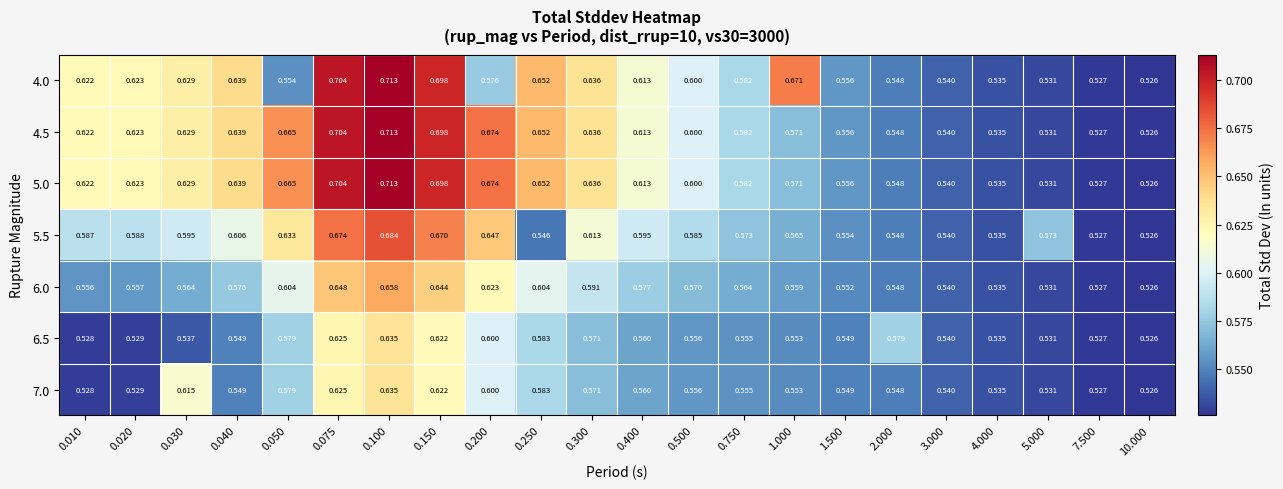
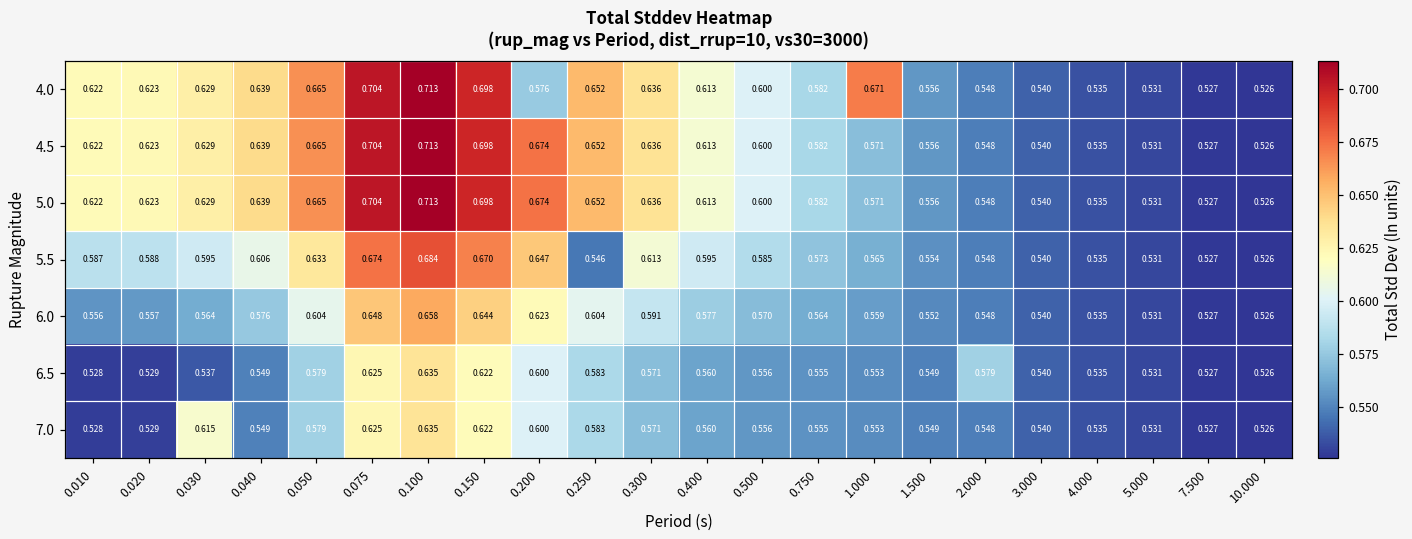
  {
    "4.0": {
      "0.010": 0.622,
      "0.020": 0.623,
      "0.030": 0.629,
      "0.040": 0.639,
-     "0.050": 0.554,
+     "0.050": 0.665,
      "0.075": 0.704,
      "0.100": 0.713,
      "0.150": 0.698,
      "0.200": 0.576,
      "0.250": 0.652,
      "0.300": 0.636,
      "0.400": 0.613,
      "0.500": 0.600,
      "0.750": 0.582,
      "1.000": 0.671,
      "1.500": 0.556,
      "2.000": 0.548,
      "3.000": 0.540,
      "4.000": 0.535,
      "5.000": 0.531,
      "7.500": 0.527,
      "10.000": 0.526
    },
    "4.5": {
      "0.010": 0.622,
      "0.020": 0.623,
      "0.030": 0.629,
      "0.040": 0.639,
      "0.050": 0.665,
      "0.075": 0.704,
      "0.100": 0.713,
      "0.150": 0.698,
      "0.200": 0.674,
      "0.250": 0.652,
      "0.300": 0.636,
      "0.400": 0.613,
      "0.500": 0.600,
      "0.750": 0.582,
      "1.000": 0.571,
      "1.500": 0.556,
      "2.000": 0.548,
      "3.000": 0.540,
      "4.000": 0.535,
      "5.000": 0.531,
      "7.500": 0.527,
      "10.000": 0.526
    },
    "5.0": {
      "0.010": 0.622,
      "0.020": 0.623,
      "0.030": 0.629,
      "0.040": 0.639,
      "0.050": 0.665,
      "0.075": 0.704,
      "0.100": 0.713,
      "0.150": 0.698,
      "0.200": 0.674,
      "0.250": 0.652,
      "0.300": 0.636,
      "0.400": 0.613,
      "0.500": 0.600,
      "0.750": 0.582,
      "1.000": 0.571,
      "1.500": 0.556,
      "2.000": 0.548,
      "3.000": 0.540,
      "4.000": 0.535,
      "5.000": 0.531,
      "7.500": 0.527,
      "10.000": 0.526
    },
    "5.5": {
      "0.010": 0.587,
      "0.020": 0.588,
      "0.030": 0.595,
      "0.040": 0.606,
      "0.050": 0.633,
      "0.075": 0.674,
      "0.100": 0.684,
      "0.150": 0.670,
      "0.200": 0.647,
      "0.250": 0.546,
      "0.300": 0.613,
      "0.400": 0.595,
      "0.500": 0.585,
      "0.750": 0.573,
      "1.000": 0.565,
      "1.500": 0.554,
      "2.000": 0.548,
      "3.000": 0.540,
      "4.000": 0.535,
-     "5.000": 0.573,
+     "5.000": 0.531,
      "7.500": 0.527,
      "10.000": 0.526
    },
    "6.0": {
      "0.010": 0.556,
      "0.020": 0.557,
      "0.030": 0.564,
      "0.040": 0.576,
      "0.050": 0.604,
      "0.075": 0.648,
      "0.100": 0.658,
      "0.150": 0.644,
      "0.200": 0.623,
      "0.250": 0.604,
      "0.300": 0.591,
      "0.400": 0.577,
      "0.500": 0.570,
      "0.750": 0.564,
      "1.000": 0.559,
      "1.500": 0.552,
      "2.000": 0.548,
      "3.000": 0.540,
      "4.000": 0.535,
      "5.000": 0.531,
      "7.500": 0.527,
      "10.000": 0.526
    },
    "6.5": {
      "0.010": 0.528,
      "0.020": 0.529,
      "0.030": 0.537,
      "0.040": 0.549,
      "0.050": 0.579,
      "0.075": 0.625,
      "0.100": 0.635,
      "0.150": 0.622,
      "0.200": 0.600,
      "0.250": 0.583,
      "0.300": 0.571,
      "0.400": 0.560,
      "0.500": 0.556,
      "0.750": 0.555,
      "1.000": 0.553,
      "1.500": 0.549,
      "2.000": 0.579,
      "3.000": 0.540,
      "4.000": 0.535,
      "5.000": 0.531,
      "7.500": 0.527,
      "10.000": 0.526
    },
    "7.0": {
      "0.010": 0.528,
      "0.020": 0.529,
      "0.030": 0.615,
      "0.040": 0.549,
      "0.050": 0.579,
      "0.075": 0.625,
      "0.100": 0.635,
      "0.150": 0.622,
      "0.200": 0.600,
      "0.250": 0.583,
      "0.300": 0.571,
      "0.400": 0.560,
      "0.500": 0.556,
      "0.750": 0.555,
      "1.000": 0.553,
      "1.500": 0.549,
      "2.000": 0.548,
      "3.000": 0.540,
      "4.000": 0.535,
      "5.000": 0.531,
      "7.500": 0.527,
      "10.000": 0.526
    }
  }
